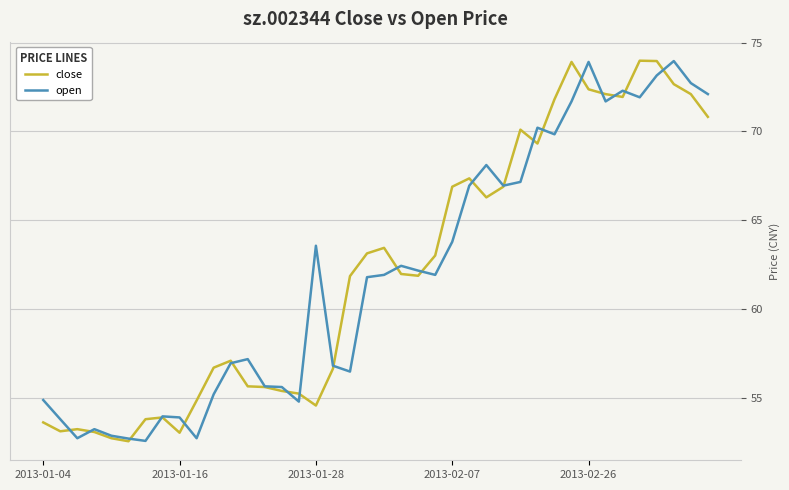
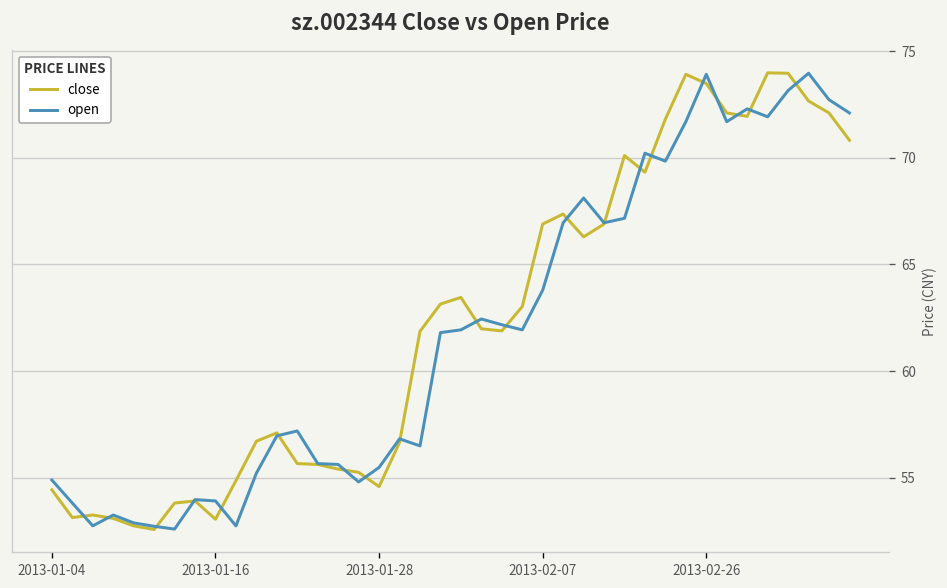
  {
    "close": {
-     "2013-01-04": 53.6,
+     "2013-01-04": 54.4,
      "2013-01-16": 53.1,
      "2013-01-28": 54.6,
      "2013-02-07": 66.9,
-     "2013-02-26": 72.4
+     "2013-02-26": 73.5
    },
    "open": {
      "2013-01-04": 54.9,
      "2013-01-16": 53.9,
-     "2013-01-28": 63.6,
+     "2013-01-28": 55.5,
      "2013-02-07": 63.8,
      "2013-02-26": 73.9
    }
  }
